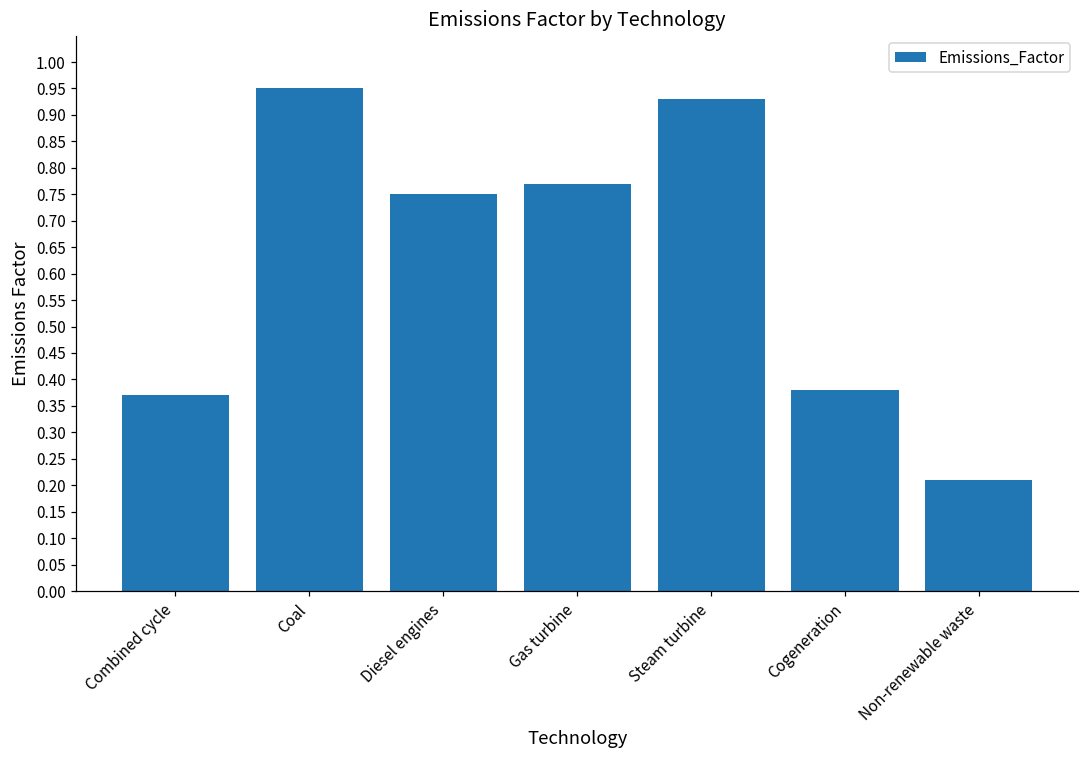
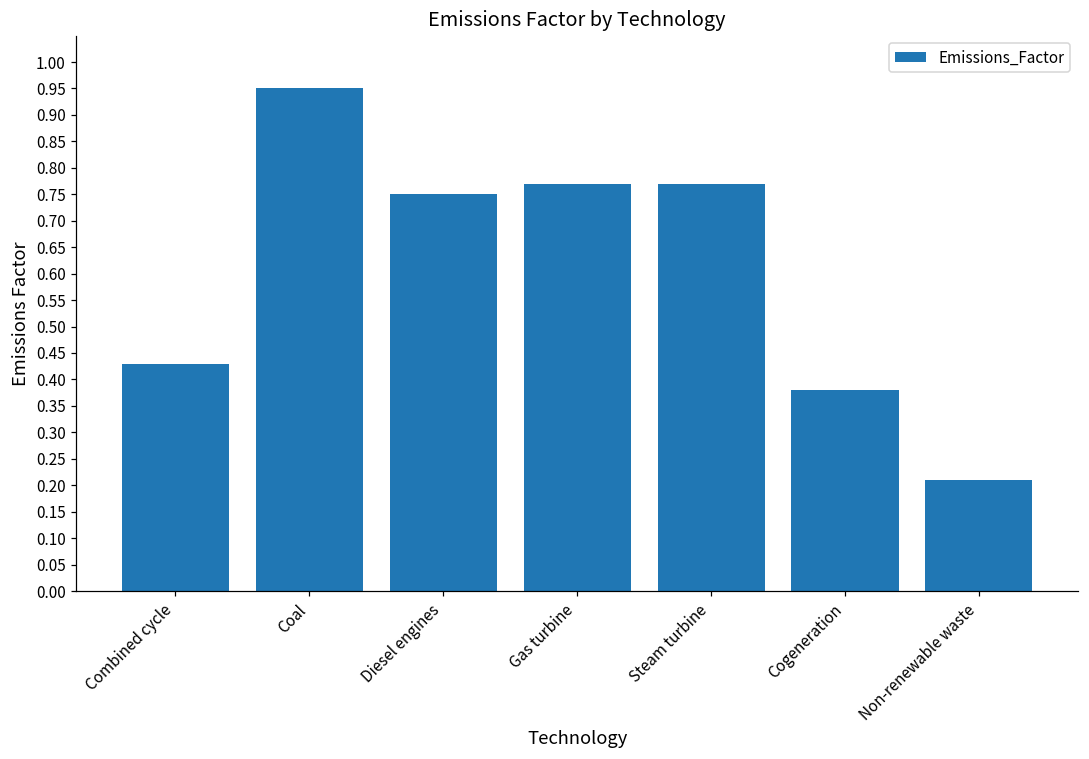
  {
-   "Combined cycle": 0.37,
+   "Combined cycle": 0.43,
    "Coal": 0.95,
    "Diesel engines": 0.75,
    "Gas turbine": 0.77,
-   "Steam turbine": 0.93,
+   "Steam turbine": 0.77,
    "Cogeneration": 0.38,
    "Non-renewable waste": 0.21
  }
